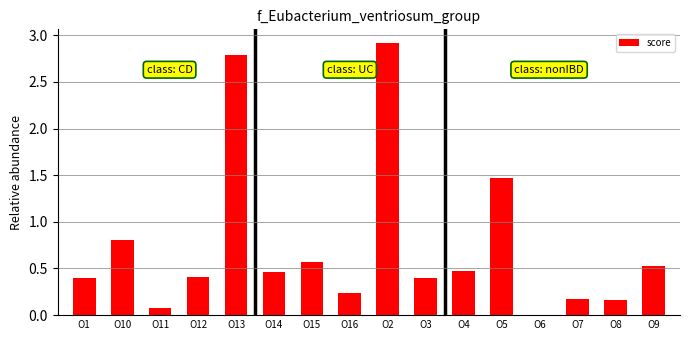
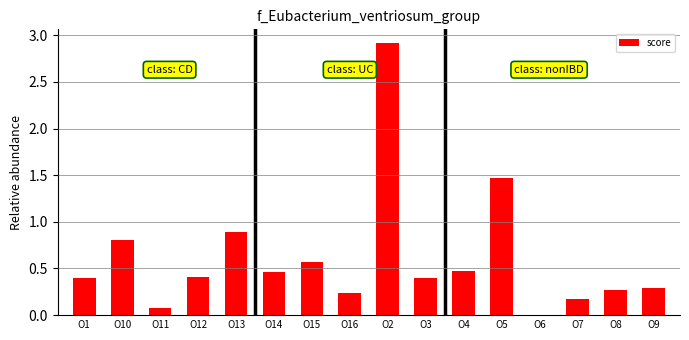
  {
    "O1": 0.4,
    "O10": 0.8,
    "O11": 0.1,
    "O12": 0.4,
-   "O13": 2.8,
+   "O13": 0.9,
    "O14": 0.5,
    "O15": 0.6,
    "O16": 0.2,
    "O2": 2.9,
    "O3": 0.4,
    "O4": 0.5,
    "O5": 1.5,
    "O6": 0.0,
    "O7": 0.2,
-   "O8": 0.2,
-   "O9": 0.5
+   "O8": 0.3,
+   "O9": 0.3
  }
